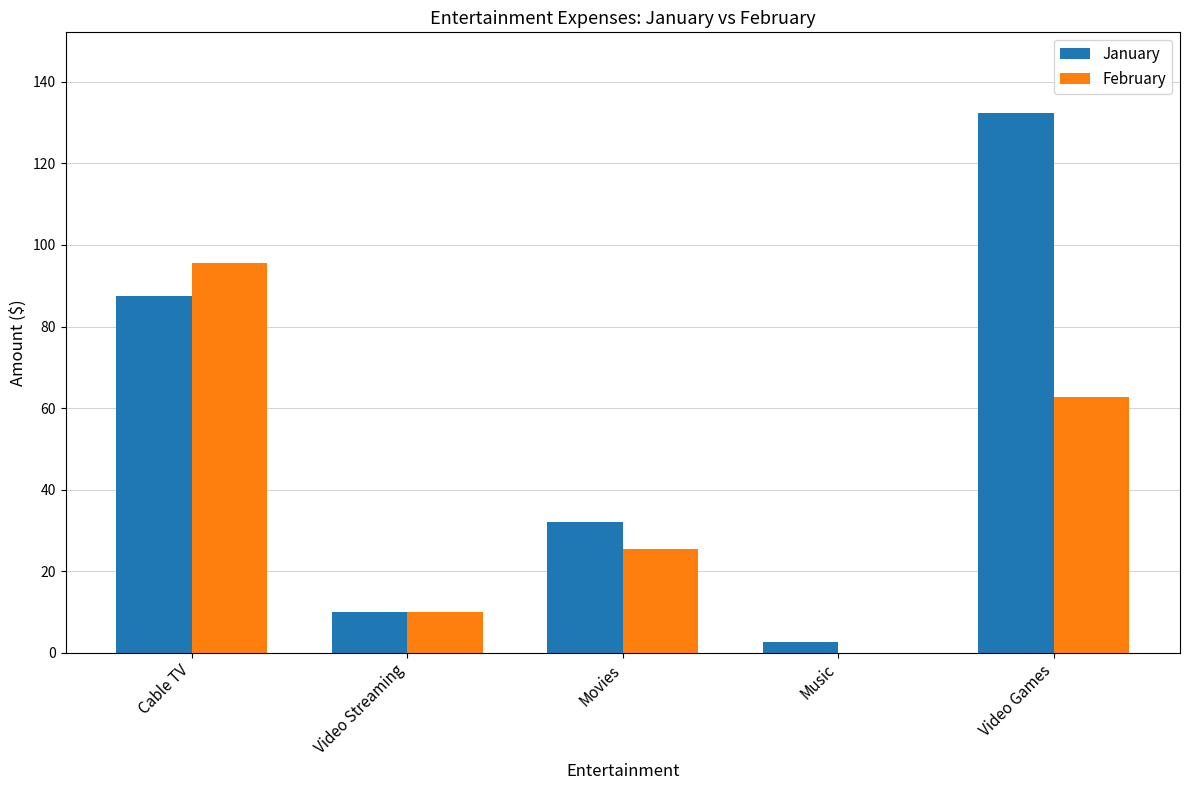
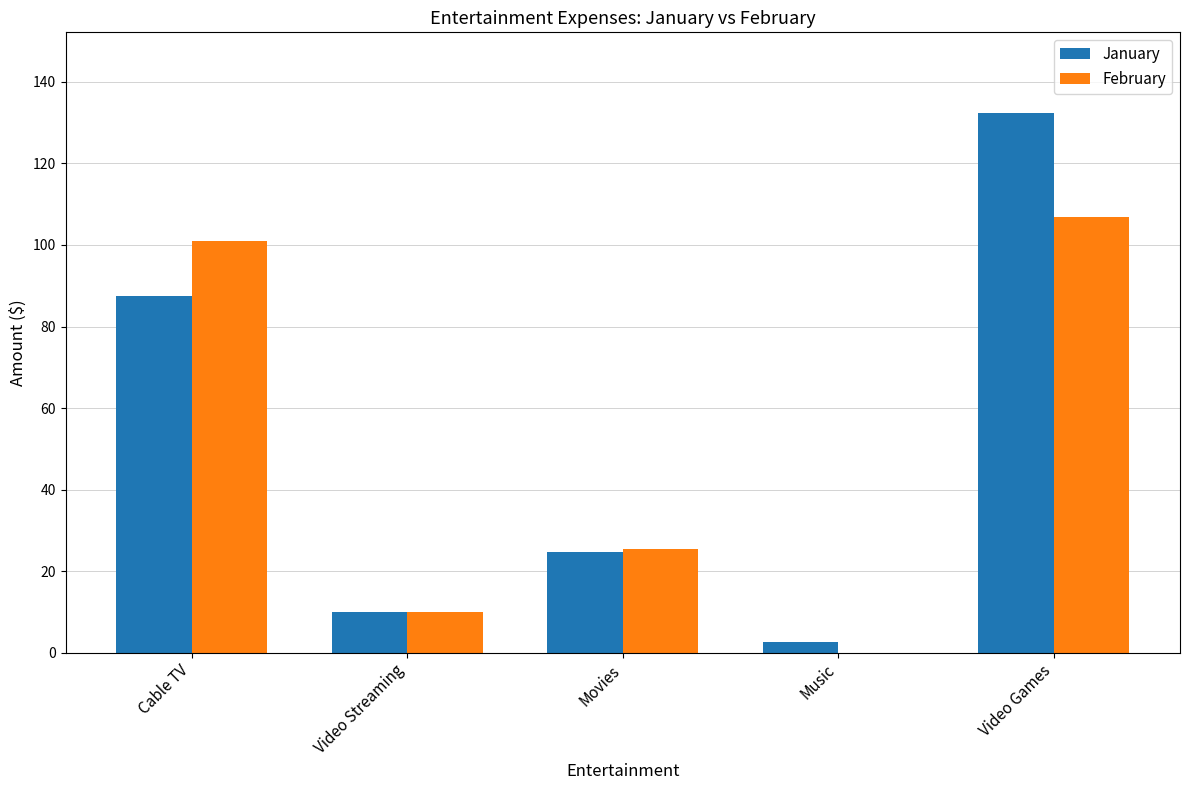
  {
    "January": {
      "Cable TV": 88,
      "Video Streaming": 10,
-     "Movies": 32,
+     "Movies": 25,
      "Music": 3,
      "Video Games": 132
    },
    "February": {
-     "Cable TV": 96,
+     "Cable TV": 101,
      "Video Streaming": 10,
      "Movies": 25,
      "Music": 0,
-     "Video Games": 63
+     "Video Games": 107
    }
  }
